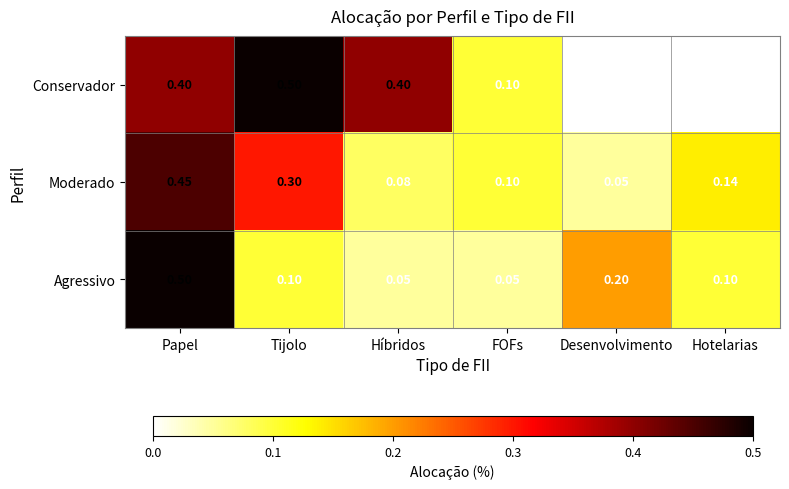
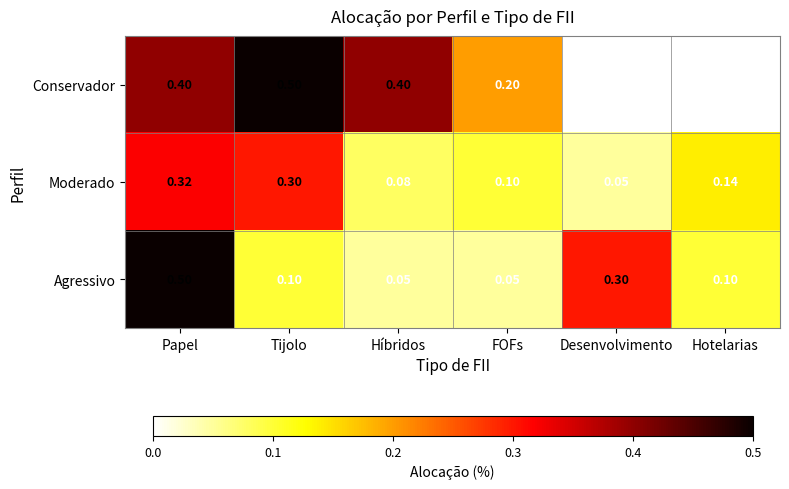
  {
    "Conservador": {
      "Papel": 0.40,
      "Híbridos": 0.40,
-     "FOFs": 0.10
+     "FOFs": 0.20
    },
    "Moderado": {
-     "Papel": 0.45,
+     "Papel": 0.32,
      "Tijolo": 0.30,
      "Híbridos": 0.08,
      "FOFs": 0.10,
      "Desenvolvimento": 0.05,
      "Hotelarias": 0.14
    },
    "Agressivo": {
      "Tijolo": 0.10,
      "Híbridos": 0.05,
      "FOFs": 0.05,
-     "Desenvolvimento": 0.20,
+     "Desenvolvimento": 0.30,
      "Hotelarias": 0.10
    }
  }
